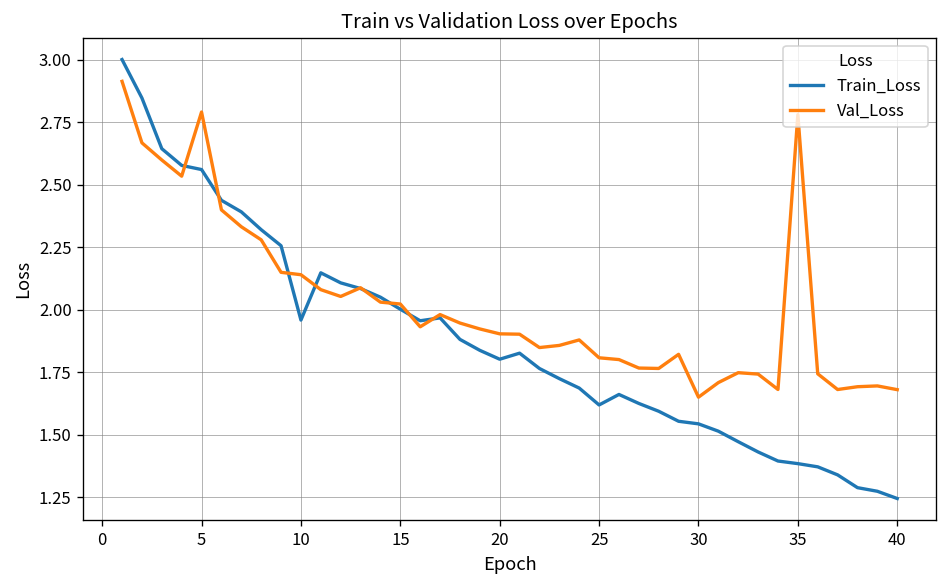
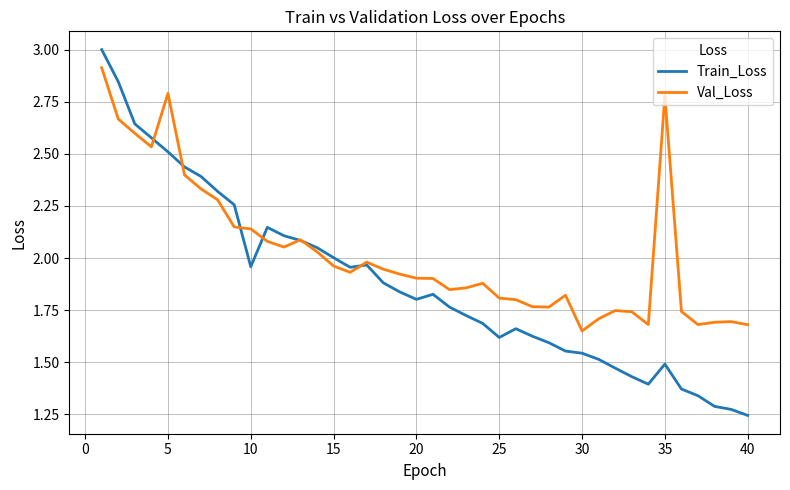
  {
    "Train_Loss": {
-     "5": 2.56,
+     "5": 2.51,
      "10": 1.96,
      "15": 2.00,
      "20": 1.80,
      "25": 1.62,
      "30": 1.54,
-     "35": 1.38,
+     "35": 1.49,
      "40": 1.24
    },
    "Val_Loss": {
      "5": 2.79,
      "10": 2.14,
-     "15": 2.02,
+     "15": 1.96,
      "20": 1.90,
      "25": 1.81,
      "30": 1.65,
      "40": 1.68
    }
  }
